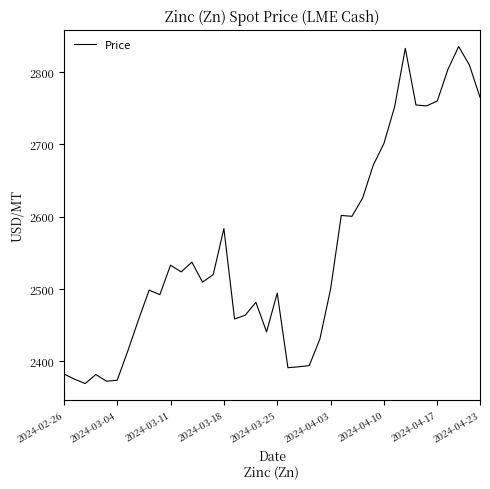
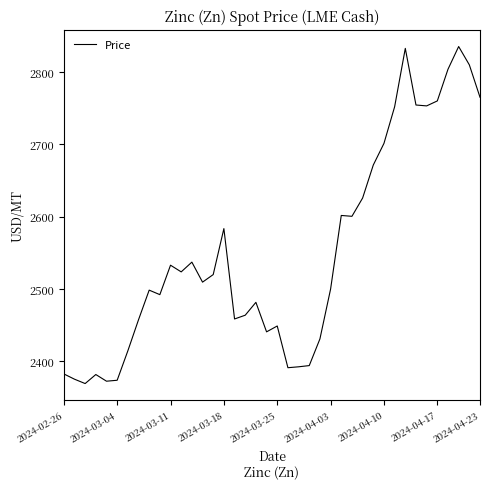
  {
    "2024-02-26": 2380,
    "2024-03-04": 2370,
    "2024-03-11": 2530,
    "2024-03-18": 2580,
-   "2024-03-25": 2490,
+   "2024-03-25": 2450,
    "2024-04-03": 2500,
    "2024-04-10": 2700,
    "2024-04-17": 2760,
    "2024-04-23": 2770
  }
